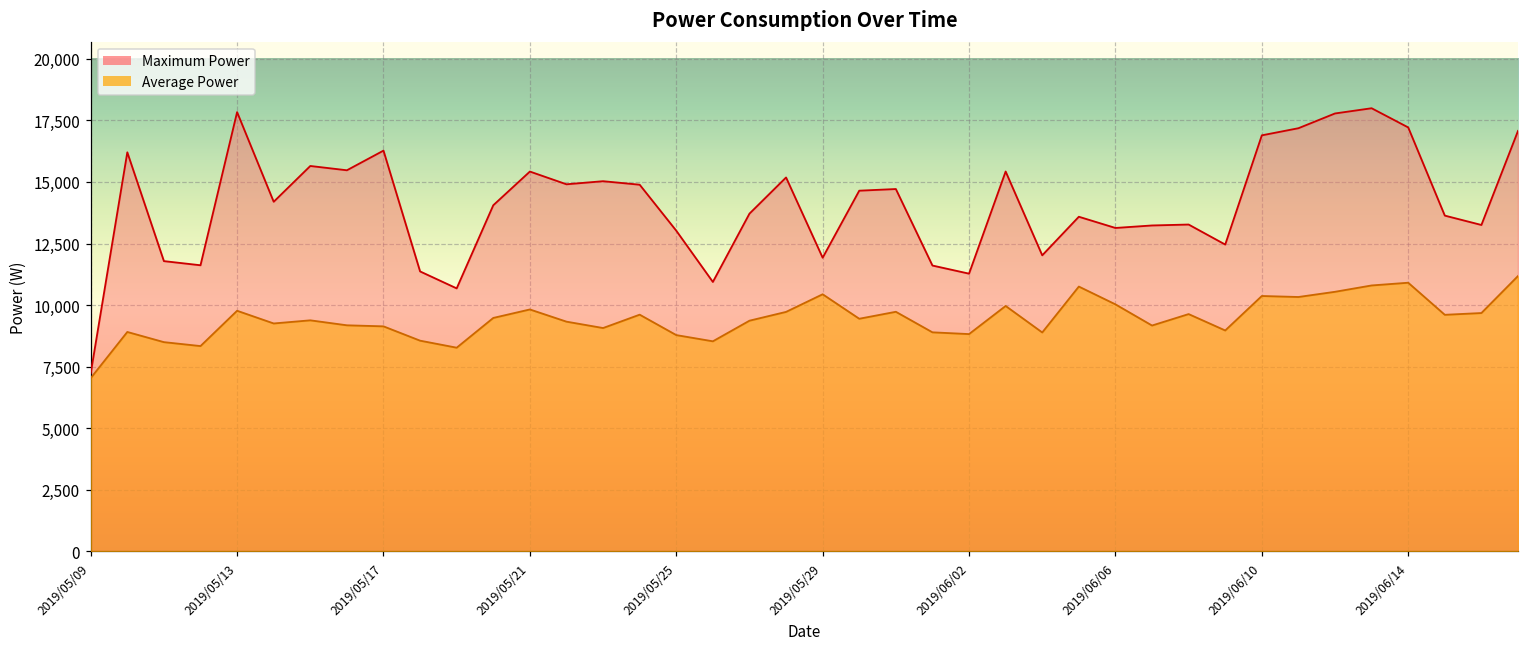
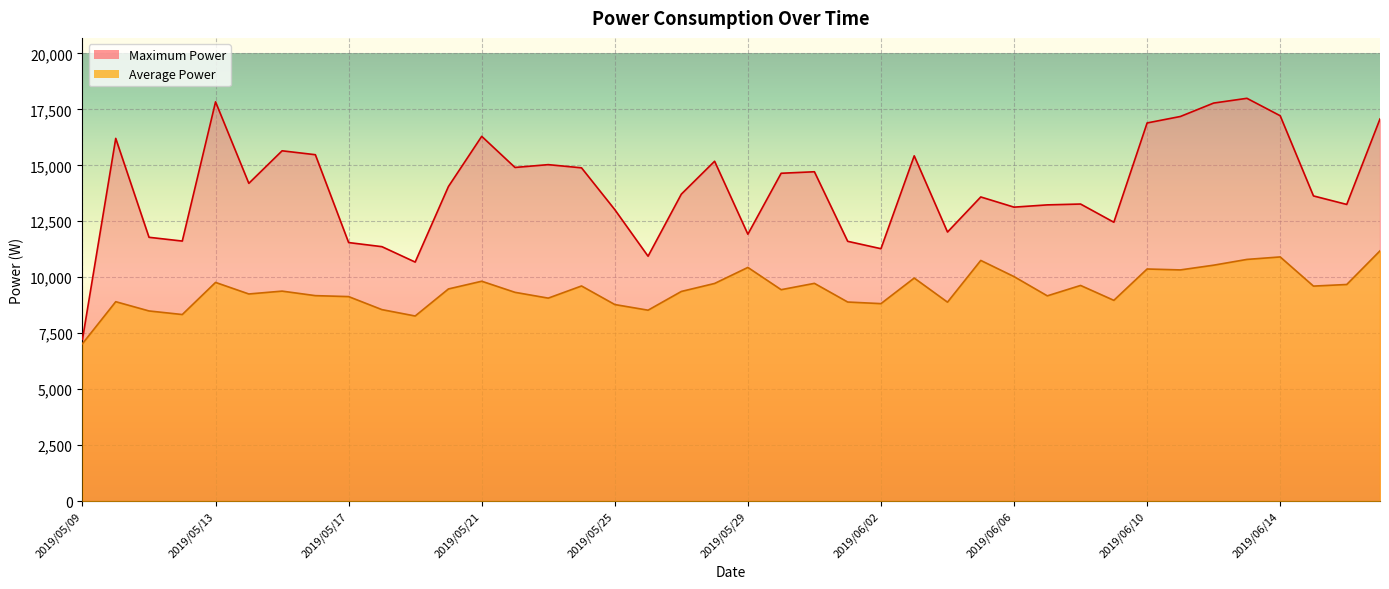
  {
    "Maximum Power": {
      "2019/05/09": "7,200",
      "2019/05/13": "17,800",
-     "2019/05/17": "16,300",
-     "2019/05/21": "15,400",
+     "2019/05/17": "11,500",
+     "2019/05/21": "16,300",
      "2019/05/25": "13,000",
      "2019/05/29": "11,900",
      "2019/06/02": "11,300",
      "2019/06/06": "13,100",
      "2019/06/10": "16,900",
      "2019/06/14": "17,200"
    },
    "Average Power": {
      "2019/05/09": "7,000",
      "2019/05/13": "9,800",
      "2019/05/17": "9,100",
      "2019/05/21": "9,800",
      "2019/05/25": "8,800",
      "2019/05/29": "10,400",
      "2019/06/02": "8,800",
      "2019/06/06": "10,000",
      "2019/06/10": "10,400",
      "2019/06/14": "10,900"
    }
  }
